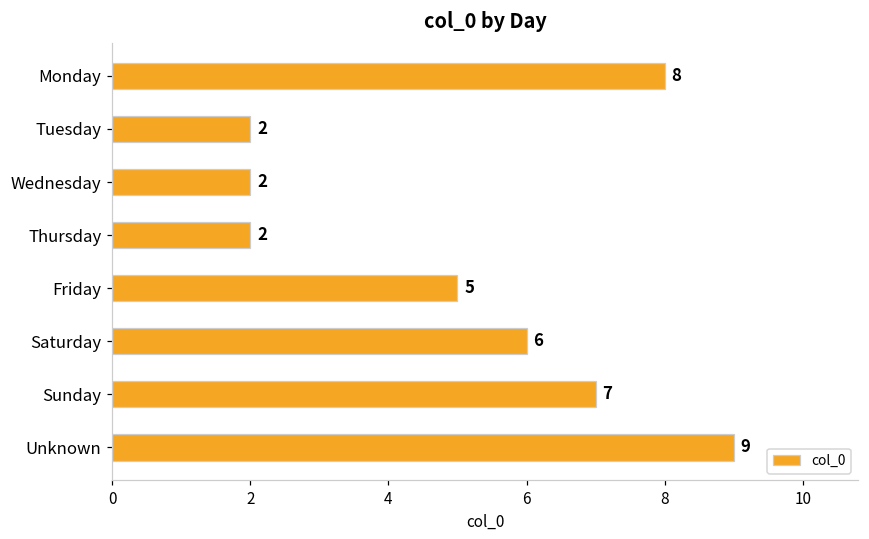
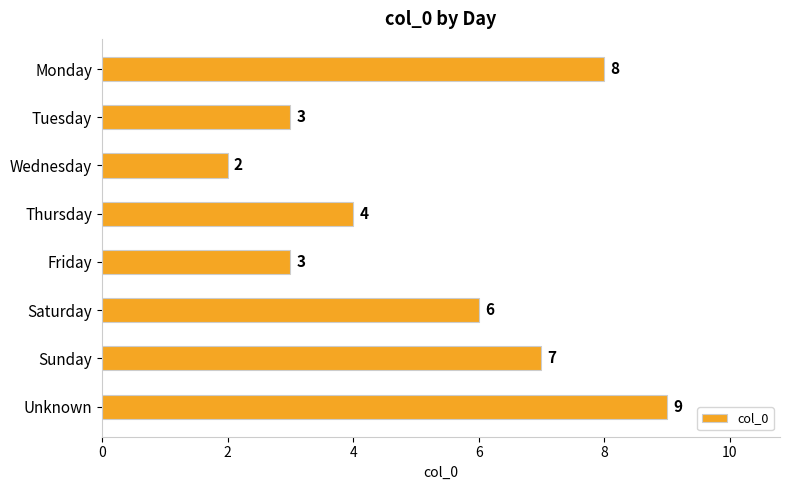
  {
    "Monday": 8,
-   "Tuesday": 2,
+   "Tuesday": 3,
    "Wednesday": 2,
-   "Thursday": 2,
-   "Friday": 5,
+   "Thursday": 4,
+   "Friday": 3,
    "Saturday": 6,
    "Sunday": 7,
    "Unknown": 9
  }
